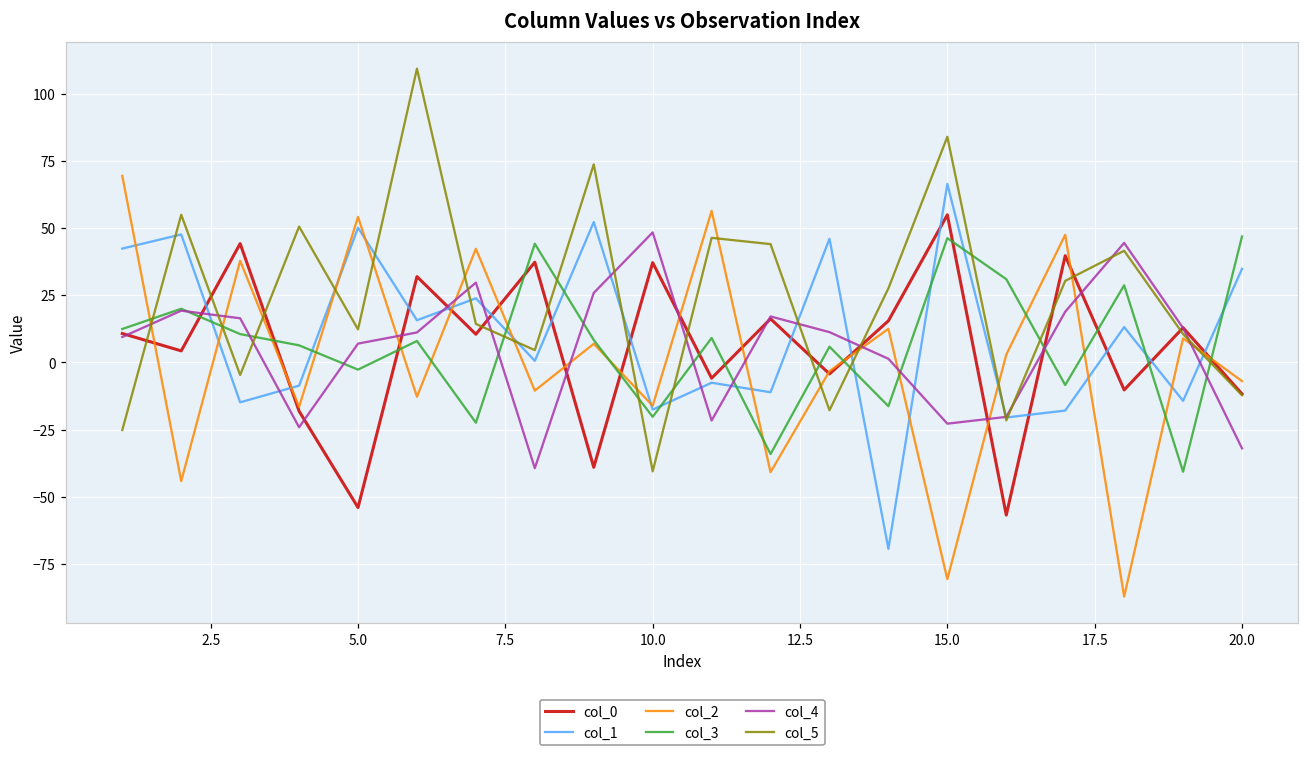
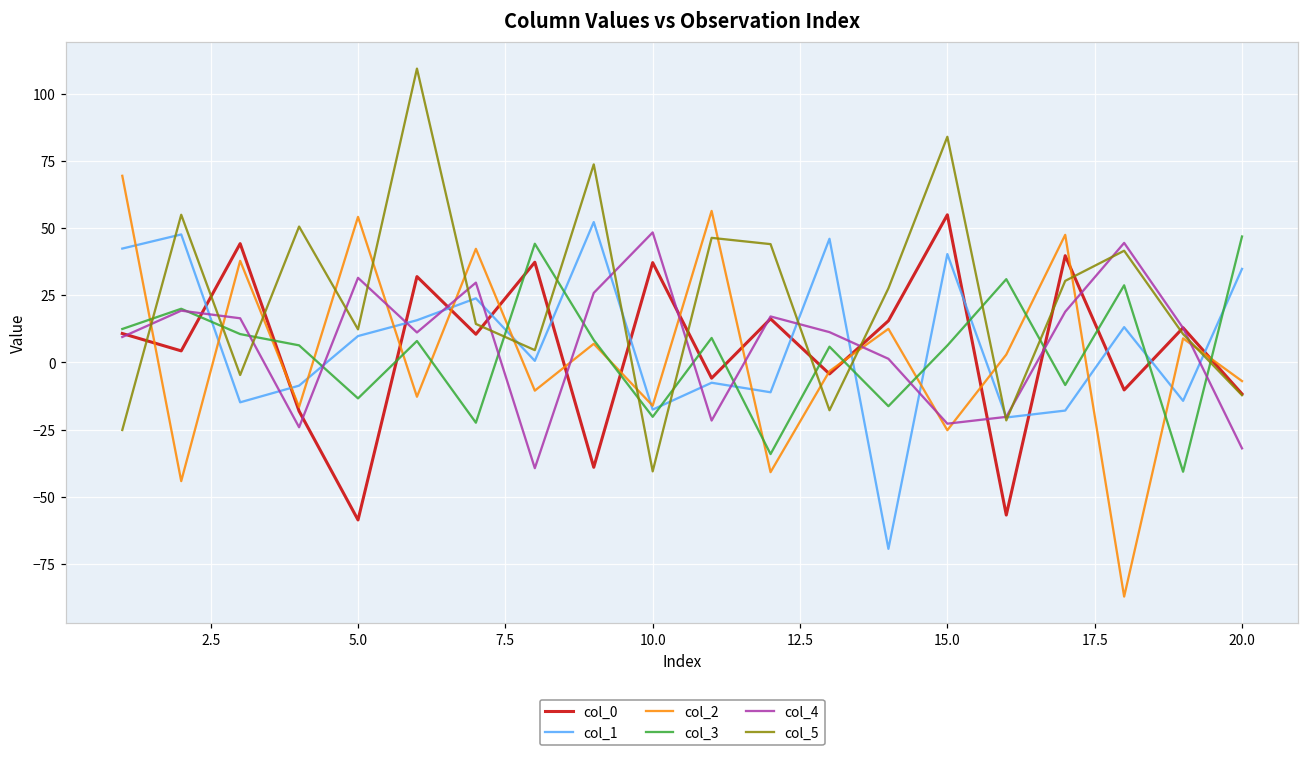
  {
    "col_0": {
-     "5.0": -54,
+     "5.0": -59,
      "10.0": 37,
      "15.0": 55
    },
    "col_1": {
-     "5.0": 50,
+     "5.0": 10,
      "10.0": -18,
-     "15.0": 66,
+     "15.0": 40,
      "20.0": 35
    },
    "col_2": {
      "5.0": 54,
      "10.0": -16,
-     "15.0": -81,
+     "15.0": -25,
      "20.0": -7
    },
    "col_3": {
-     "5.0": -3,
+     "5.0": -13,
      "10.0": -20,
-     "15.0": 46,
+     "15.0": 6,
      "20.0": 47
    },
    "col_4": {
-     "5.0": 7,
+     "5.0": 31,
      "10.0": 48,
      "15.0": -23,
      "20.0": -32
    },
    "col_5": {
      "5.0": 12,
      "10.0": -41,
      "15.0": 84
    }
  }
